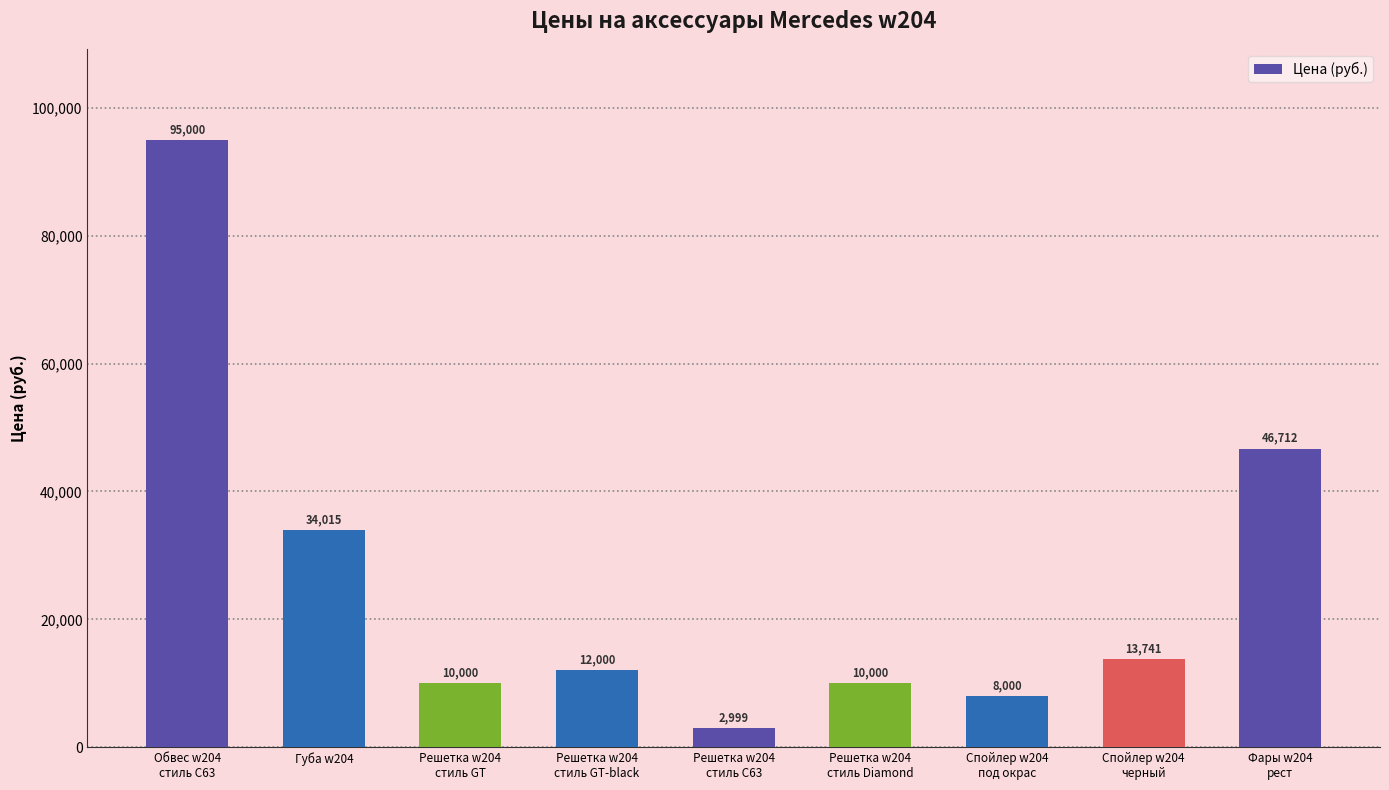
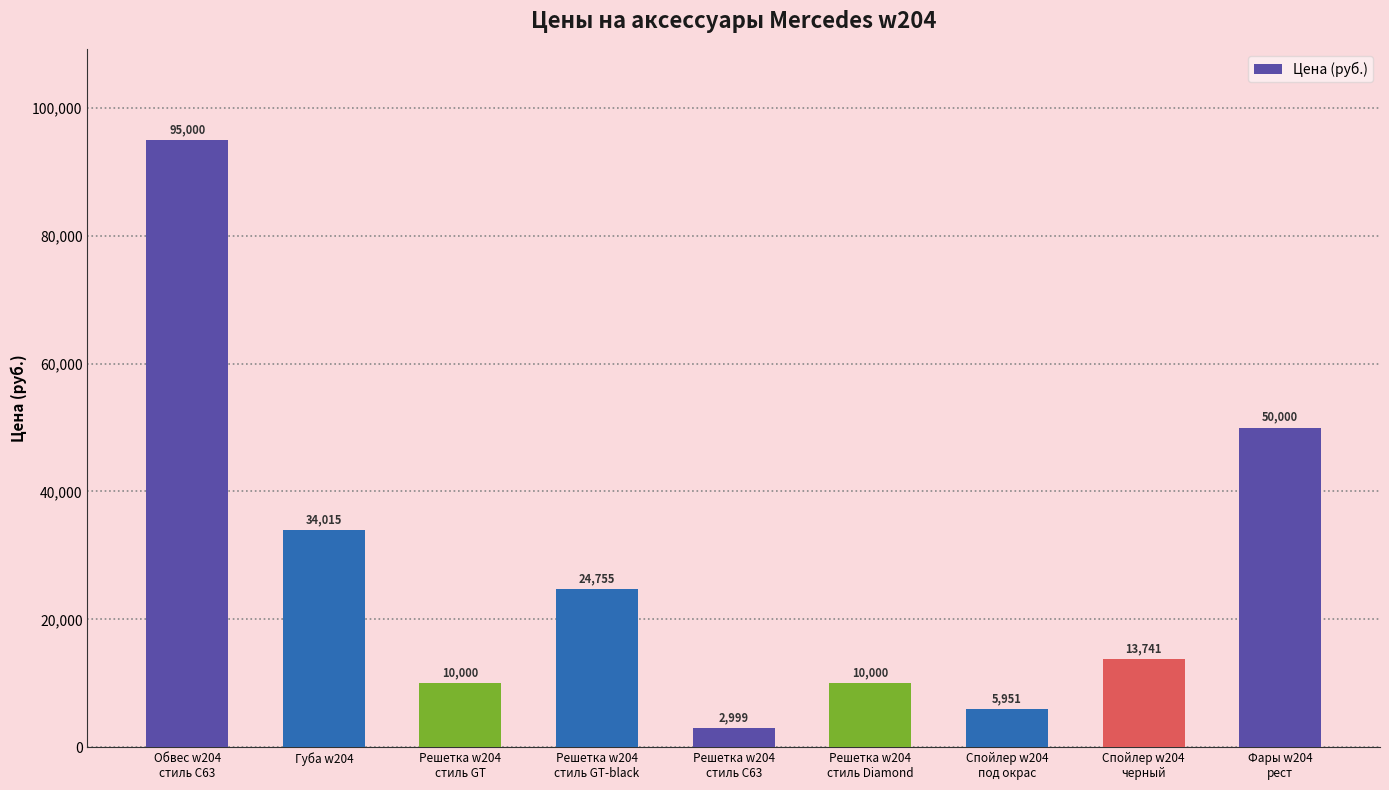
  {
    "Обвес w204 стиль С63": "95,000",
    "Губа w204": "34,015",
    "Решетка w204 стиль GT": "10,000",
-   "Решетка w204 стиль GT-black": "12,000",
+   "Решетка w204 стиль GT-black": "24,755",
    "Решетка w204 стиль С63": "2,999",
    "Решетка w204 стиль Diamond": "10,000",
-   "Спойлер w204 под окрас": "8,000",
+   "Спойлер w204 под окрас": "5,951",
    "Спойлер w204 черный": "13,741",
-   "Фары w204 рест": "46,712"
+   "Фары w204 рест": "50,000"
  }
